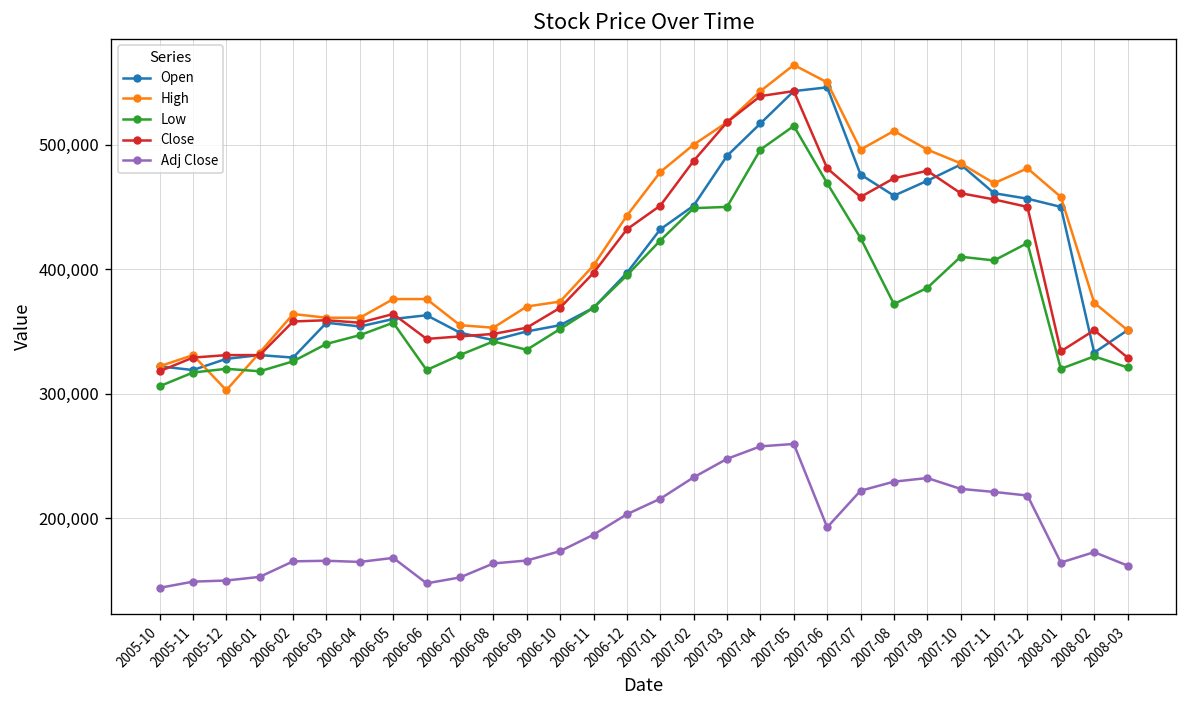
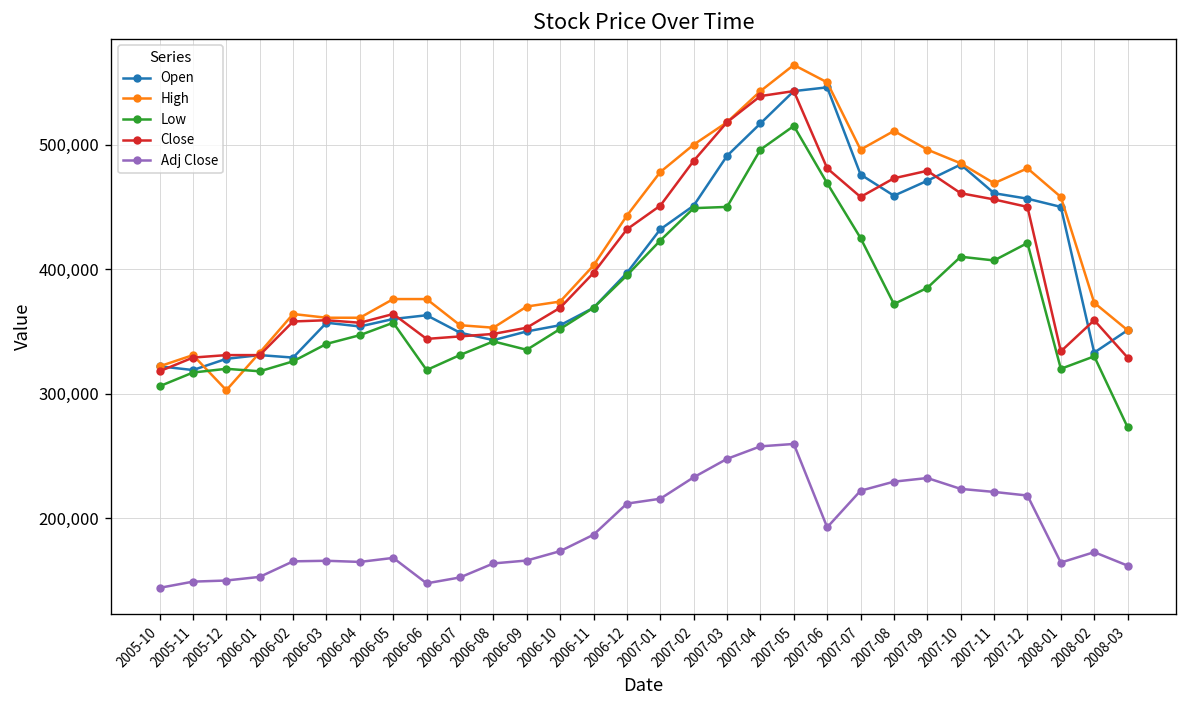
  {
    "Open": {
      "2005-12": "328,000",
      "2006-02": "329,000",
      "2006-04": "354,000",
      "2006-05": "360,000",
      "2006-06": "363,000",
      "2006-07": "349,000",
      "2006-09": "350,000",
      "2006-10": "355,000",
      "2007-01": "432,000",
      "2007-03": "491,000",
      "2007-04": "517,000",
      "2007-06": "546,000",
      "2007-07": "476,000",
      "2007-08": "459,000",
      "2007-09": "471,000",
      "2007-11": "461,000",
      "2007-12": "457,000",
      "2008-01": "450,000",
      "2008-02": "333,000"
    },
    "High": {
      "2005-12": "303,000",
      "2006-02": "364,000",
      "2006-04": "361,000",
      "2006-05": "376,000",
      "2006-06": "376,000",
      "2006-07": "355,000",
      "2006-08": "353,000",
      "2006-09": "370,000",
      "2006-10": "374,000",
      "2006-11": "403,000",
      "2006-12": "443,000",
      "2007-01": "478,000",
      "2007-02": "500,000",
      "2007-04": "543,000",
      "2007-05": "564,000",
      "2007-06": "550,000",
      "2007-07": "496,000",
      "2007-08": "511,000",
      "2007-09": "496,000",
      "2007-11": "469,000",
      "2007-12": "481,000",
      "2008-01": "458,000",
      "2008-02": "373,000"
    },
    "Low": {
      "2005-10": "306,000",
      "2005-12": "320,000",
      "2006-01": "318,000",
      "2006-02": "326,000",
      "2006-03": "340,000",
      "2006-04": "347,000",
      "2006-05": "357,000",
      "2006-06": "319,000",
      "2006-07": "331,000",
      "2006-09": "335,000",
      "2006-10": "352,000",
      "2007-01": "423,000",
      "2007-03": "450,000",
      "2007-04": "496,000",
      "2007-05": "515,000",
      "2007-06": "469,000",
      "2007-07": "425,000",
      "2007-08": "372,000",
      "2007-09": "385,000",
      "2007-10": "410,000",
      "2007-11": "407,000",
      "2007-12": "421,000",
      "2008-01": "320,000",
      "2008-02": "330,000",
-     "2008-03": "321,000"
+     "2008-03": "273,000"
    },
    "Close": {
      "2005-10": "318,000",
      "2005-12": "331,000",
      "2006-02": "358,000",
      "2006-04": "357,000",
      "2006-05": "364,000",
      "2006-06": "344,000",
      "2006-07": "346,000",
      "2006-08": "348,000",
      "2006-09": "353,000",
      "2006-10": "369,000",
      "2006-11": "397,000",
      "2006-12": "432,000",
      "2007-01": "451,000",
      "2007-02": "487,000",
      "2007-04": "539,000",
      "2007-06": "481,000",
      "2007-07": "458,000",
      "2007-08": "473,000",
      "2007-09": "479,000",
      "2007-10": "461,000",
      "2007-11": "456,000",
      "2007-12": "450,000",
      "2008-01": "334,000",
-     "2008-02": "351,000",
+     "2008-02": "359,000",
      "2008-03": "329,000"
    },
    "Adj Close": {
      "2005-10": "144,000",
      "2005-11": "149,000",
      "2005-12": "150,000",
      "2006-01": "153,000",
      "2006-02": "165,000",
      "2006-03": "166,000",
      "2006-04": "165,000",
      "2006-05": "168,000",
      "2006-06": "148,000",
      "2006-07": "152,000",
      "2006-08": "164,000",
      "2006-09": "166,000",
      "2006-10": "174,000",
      "2006-11": "187,000",
-     "2006-12": "203,000",
+     "2006-12": "212,000",
      "2007-01": "216,000",
      "2007-02": "233,000",
      "2007-03": "248,000",
      "2007-04": "258,000",
      "2007-05": "260,000",
      "2007-06": "193,000",
      "2007-07": "222,000",
      "2007-08": "229,000",
      "2007-09": "232,000",
      "2007-10": "224,000",
      "2007-11": "221,000",
      "2007-12": "218,000",
      "2008-01": "164,000",
      "2008-02": "173,000",
      "2008-03": "162,000"
    }
  }
